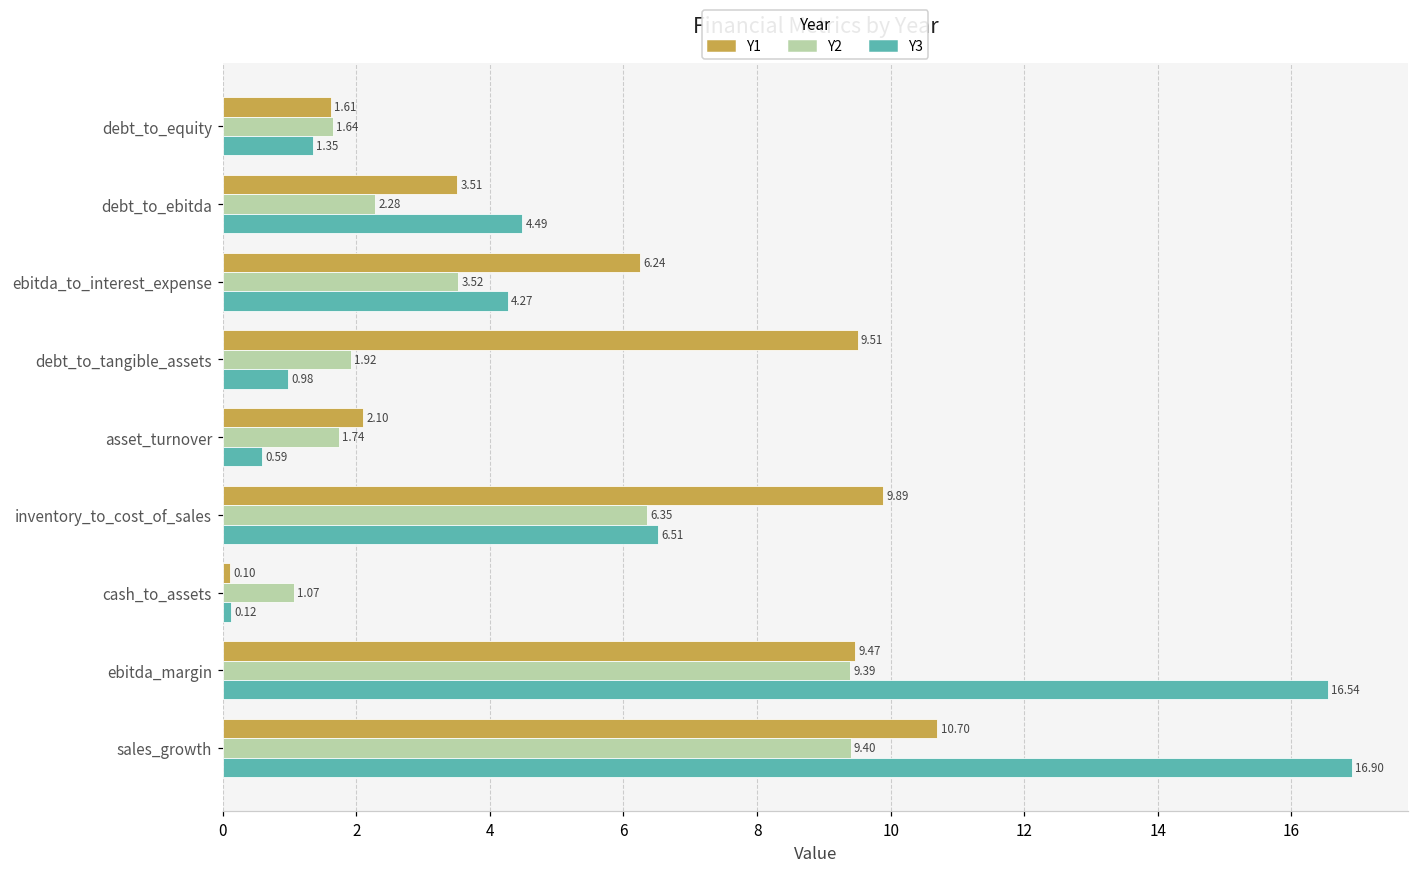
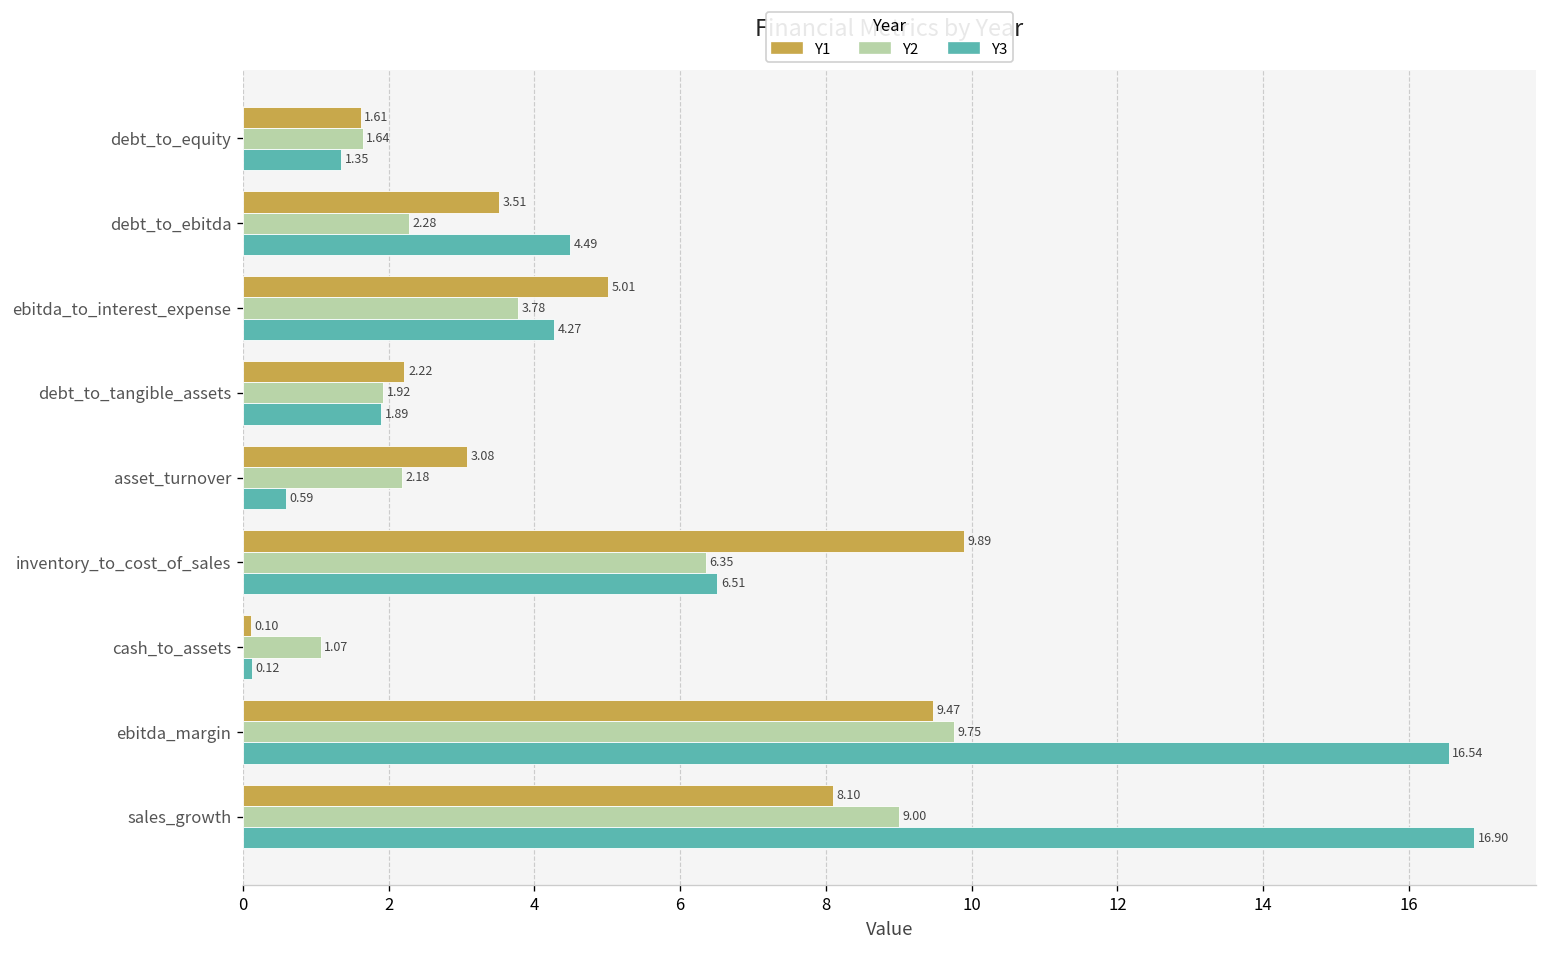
  {
    "Y1": {
      "debt_to_equity": 1.61,
      "debt_to_ebitda": 3.51,
-     "ebitda_to_interest_expense": 6.24,
-     "debt_to_tangible_assets": 9.51,
-     "asset_turnover": 2.10,
+     "ebitda_to_interest_expense": 5.01,
+     "debt_to_tangible_assets": 2.22,
+     "asset_turnover": 3.08,
      "inventory_to_cost_of_sales": 9.89,
      "cash_to_assets": 0.10,
      "ebitda_margin": 9.47,
-     "sales_growth": 10.70
+     "sales_growth": 8.10
    },
    "Y2": {
      "debt_to_equity": 1.64,
      "debt_to_ebitda": 2.28,
-     "ebitda_to_interest_expense": 3.52,
+     "ebitda_to_interest_expense": 3.78,
      "debt_to_tangible_assets": 1.92,
-     "asset_turnover": 1.74,
+     "asset_turnover": 2.18,
      "inventory_to_cost_of_sales": 6.35,
      "cash_to_assets": 1.07,
-     "ebitda_margin": 9.39,
-     "sales_growth": 9.40
+     "ebitda_margin": 9.75,
+     "sales_growth": 9.00
    },
    "Y3": {
      "debt_to_equity": 1.35,
      "debt_to_ebitda": 4.49,
      "ebitda_to_interest_expense": 4.27,
-     "debt_to_tangible_assets": 0.98,
+     "debt_to_tangible_assets": 1.89,
      "asset_turnover": 0.59,
      "inventory_to_cost_of_sales": 6.51,
      "cash_to_assets": 0.12,
      "ebitda_margin": 16.54,
      "sales_growth": 16.90
    }
  }
